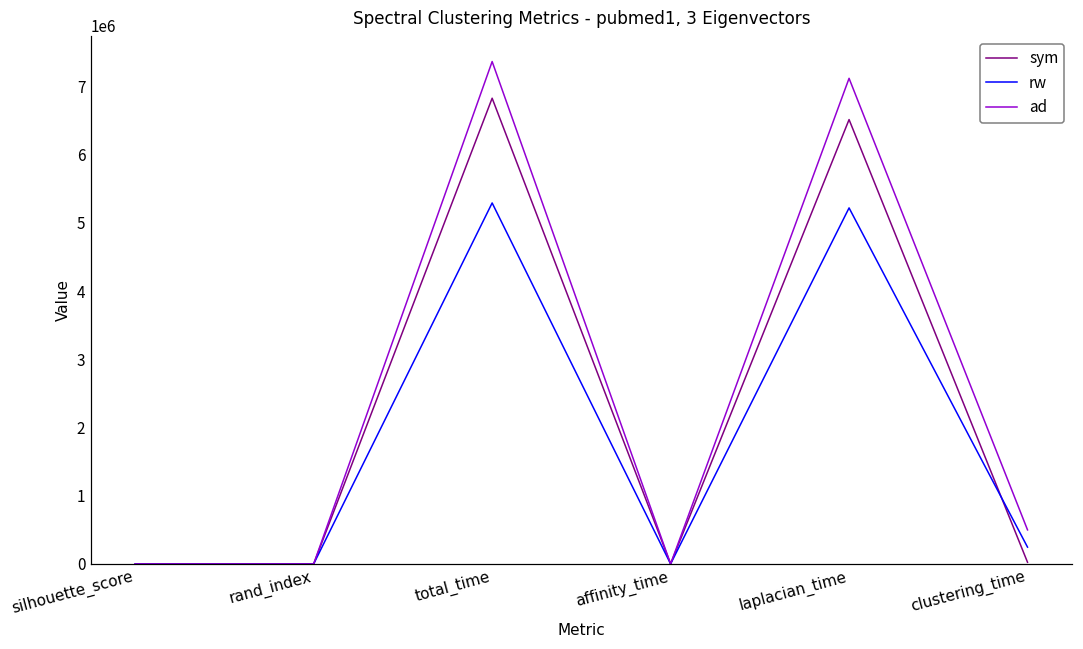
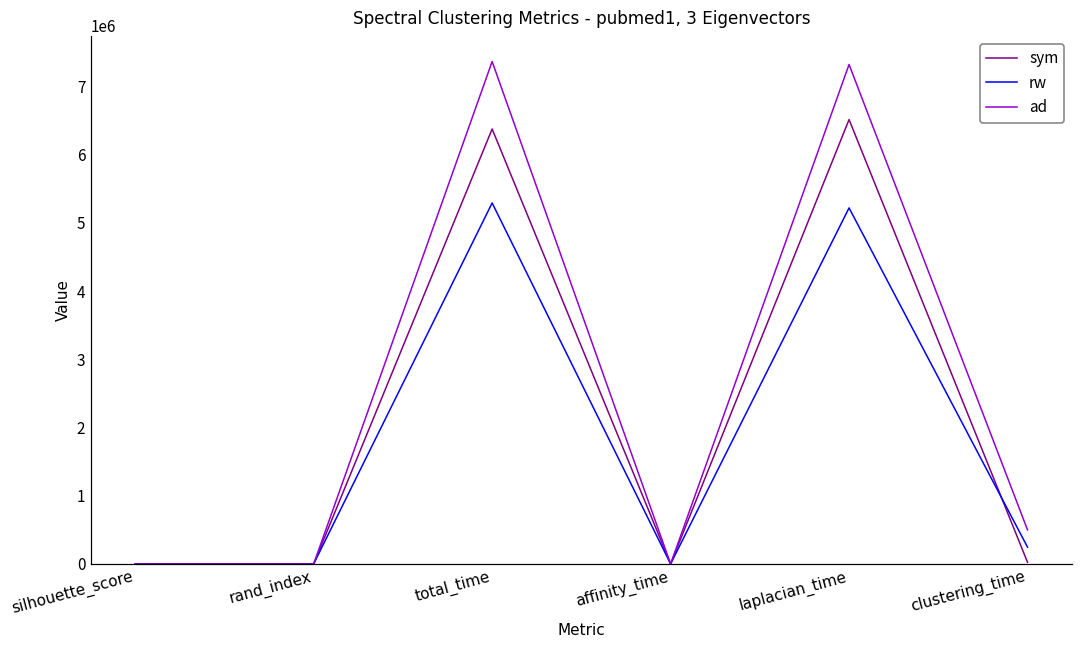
  {
    "sym": {
-     "total_time": 6800000,
+     "total_time": 6400000,
      "laplacian_time": 6500000,
      "clustering_time": 0
    },
    "rw": {
      "total_time": 5300000,
      "laplacian_time": 5200000,
      "clustering_time": 200000
    },
    "ad": {
      "total_time": 7400000,
-     "laplacian_time": 7100000,
+     "laplacian_time": 7300000,
      "clustering_time": 500000
    }
  }
